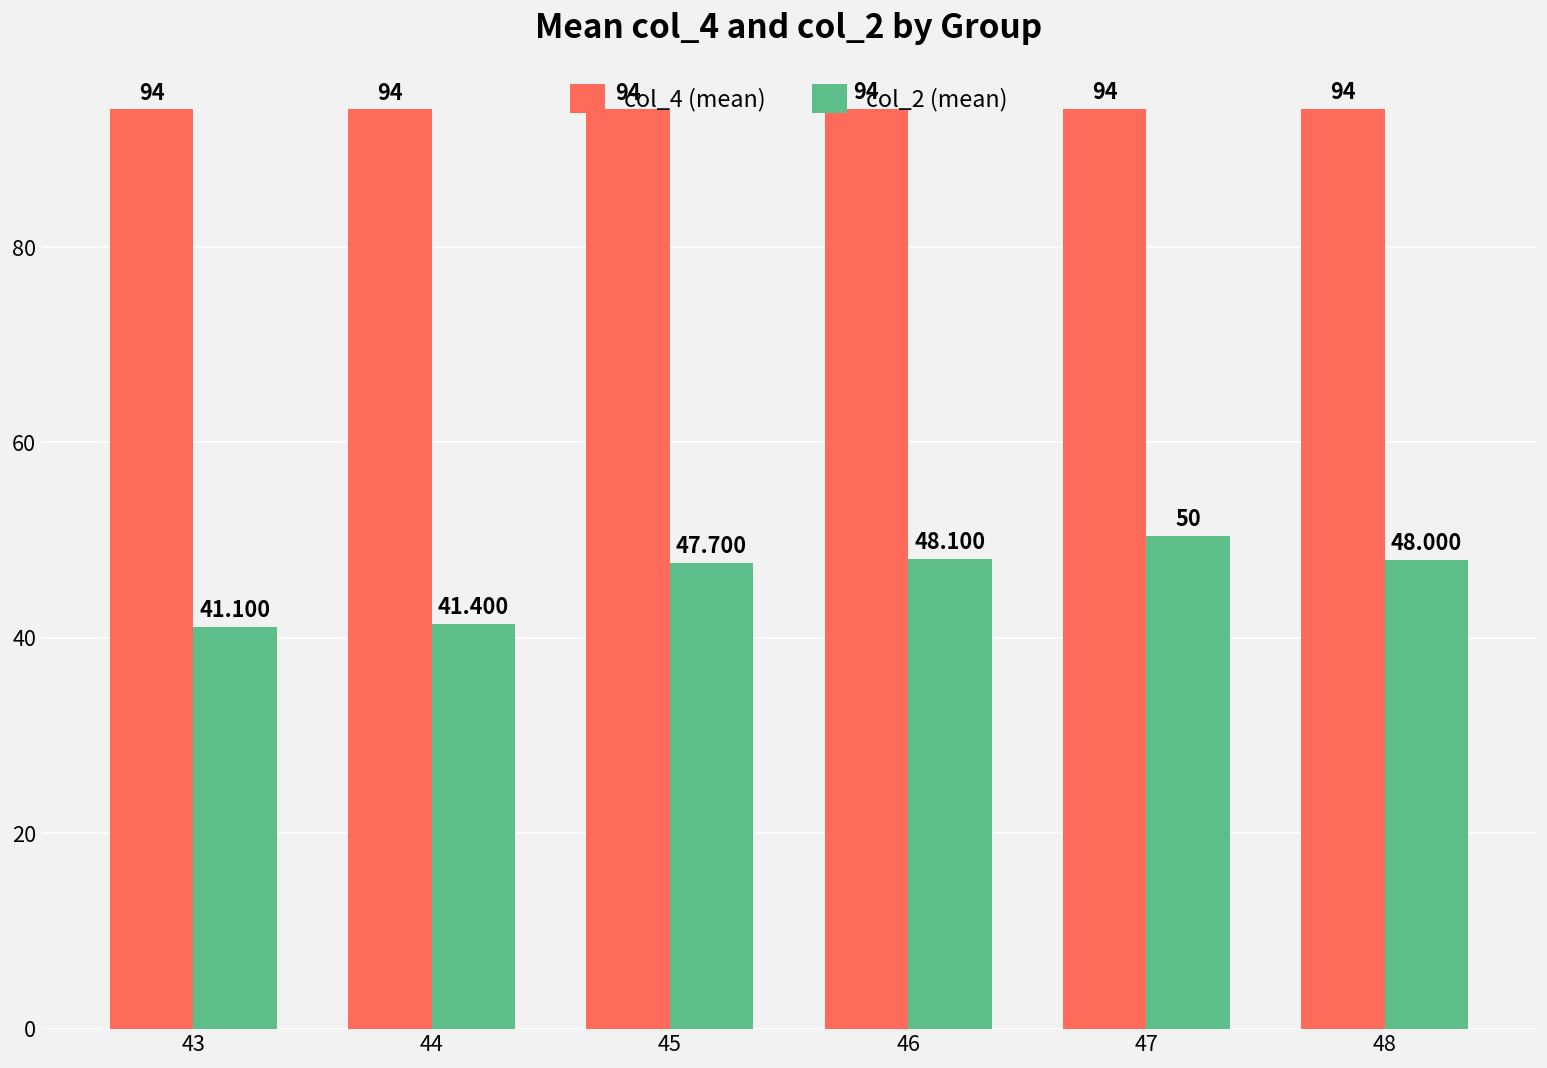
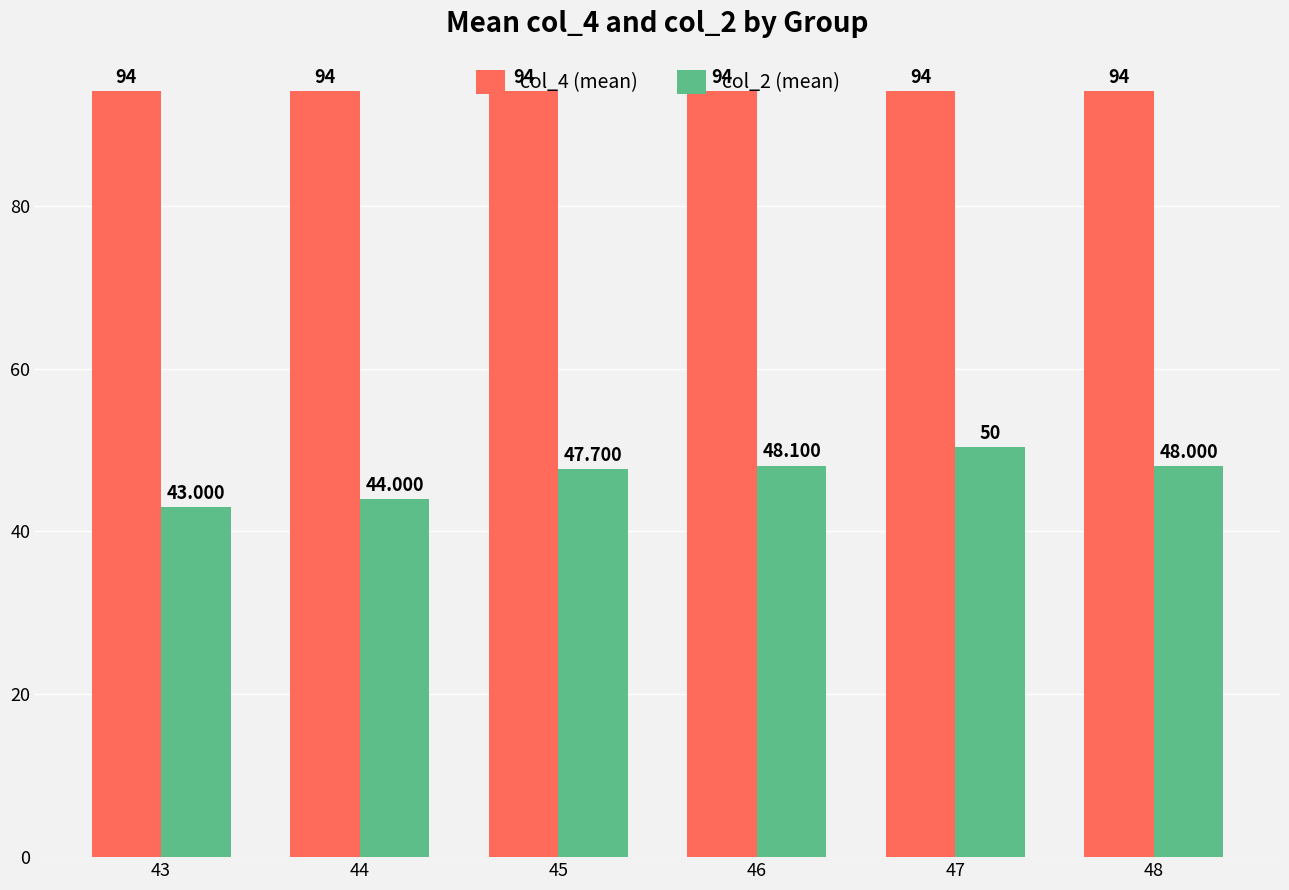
  {
    "col_4 (mean)": {
      "43": 94,
      "44": 94,
      "45": 94,
      "46": 94,
      "47": 94,
      "48": 94
    },
    "col_2 (mean)": {
-     "43": 41.100,
-     "44": 41.400,
+     "43": 43.000,
+     "44": 44.000,
      "45": 47.700,
      "46": 48.100,
      "47": 50,
      "48": 48.000
    }
  }
